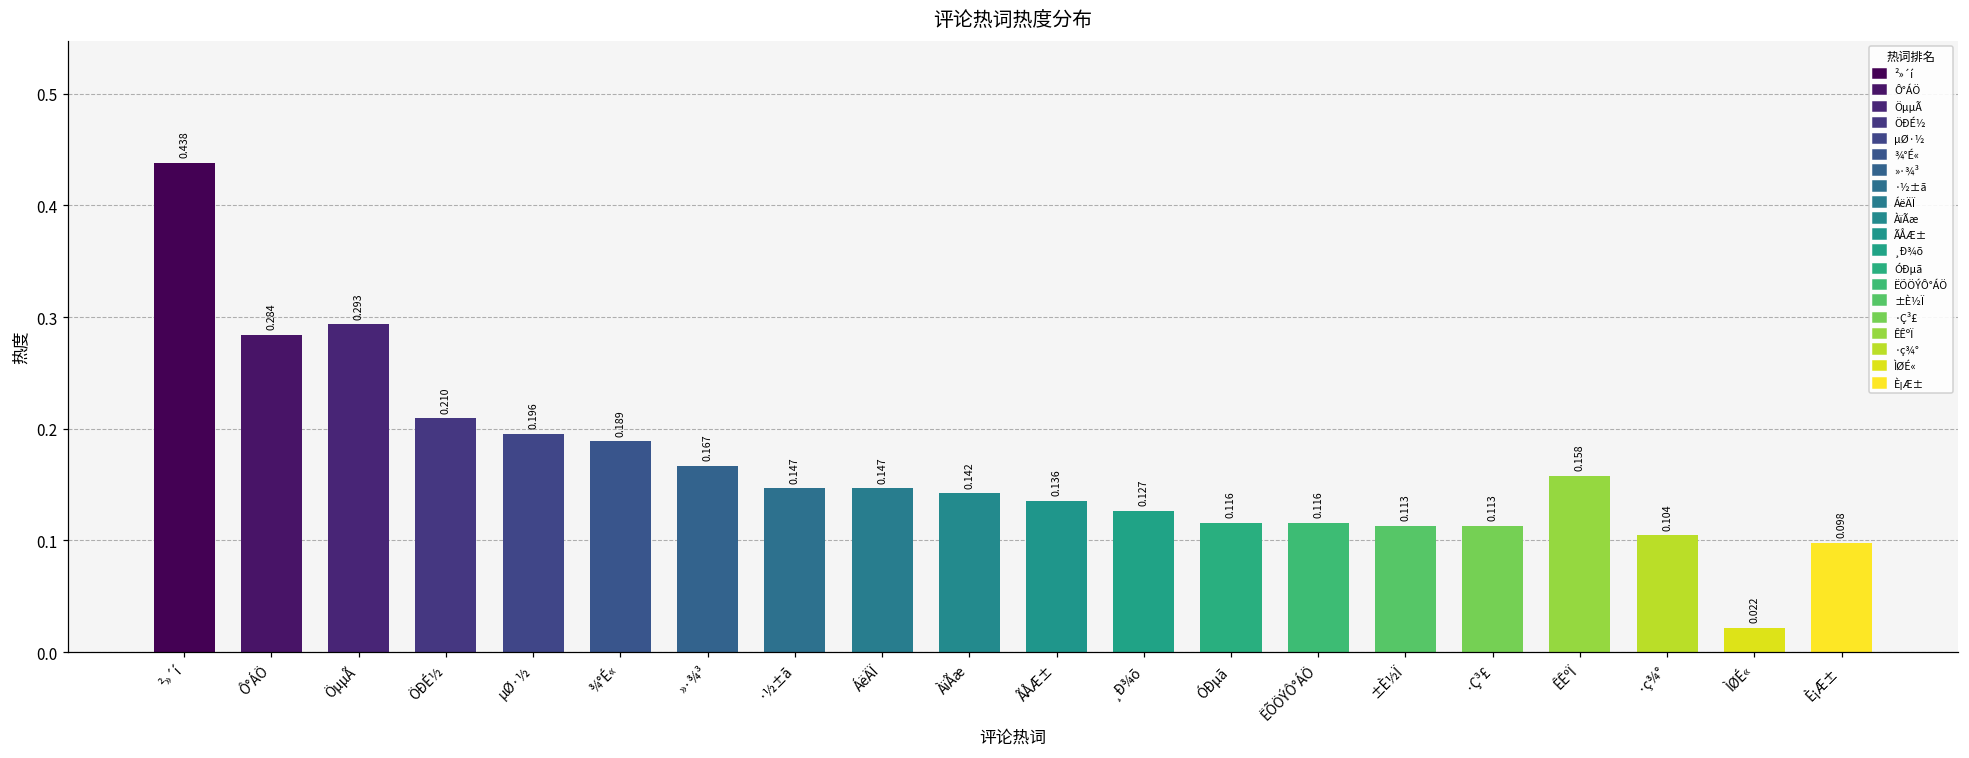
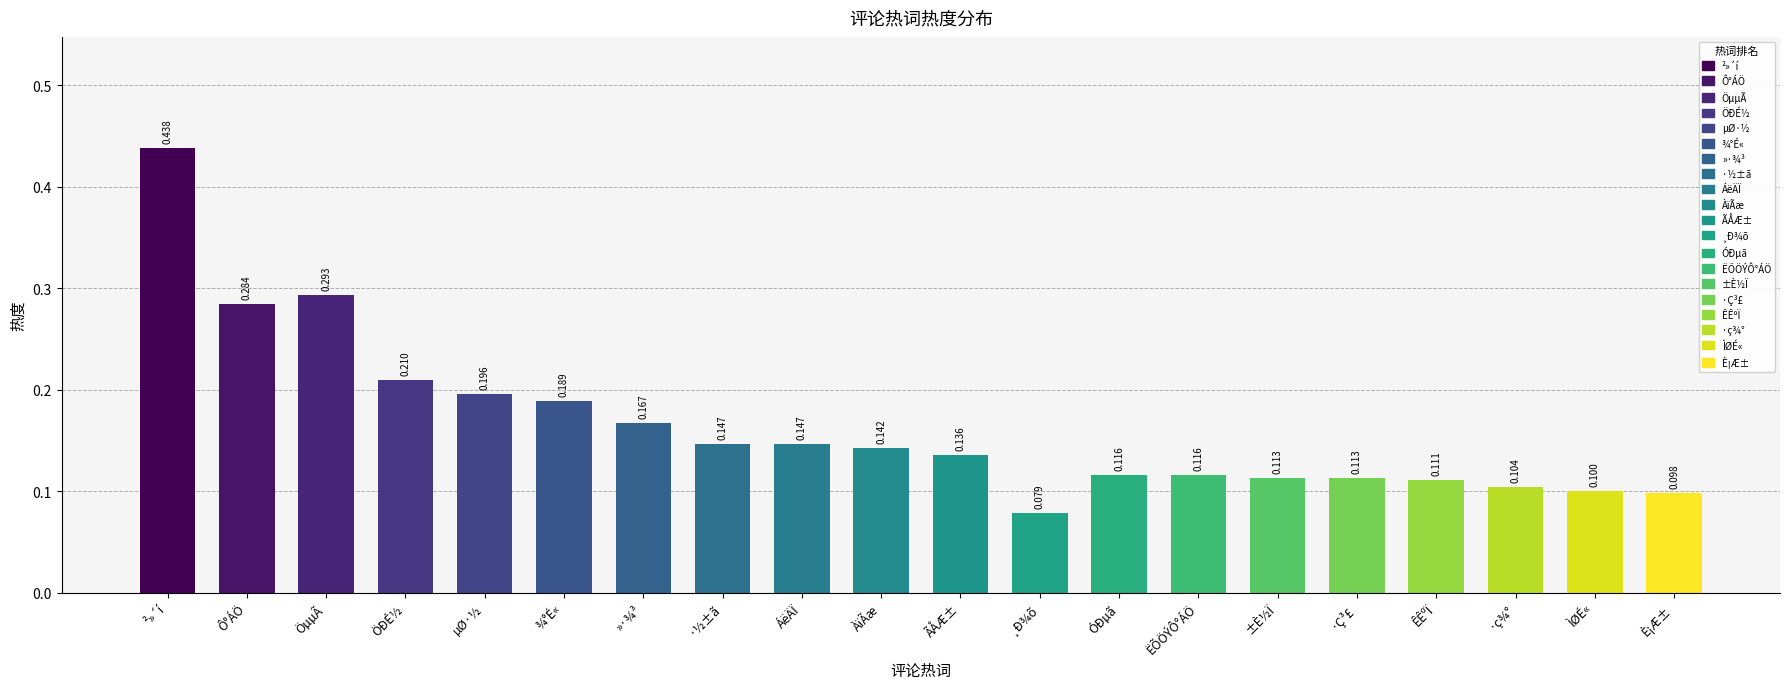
  {
    "²»´í": 0.438,
    "Ô°ÁÖ": 0.284,
    "ÖµµÃ": 0.293,
    "ÖÐÉ½": 0.210,
    "µØ·½": 0.196,
    "¾°É«": 0.189,
    "»·¾³": 0.167,
    "·½±ã": 0.147,
    "ÁëÄÏ": 0.147,
    "ÀïÃæ": 0.142,
    "ÃÅÆ±": 0.136,
-   "¸Ð¾õ": 0.127,
+   "¸Ð¾õ": 0.079,
    "ÓÐµã": 0.116,
    "ËÕÖÝÔ°ÁÖ": 0.116,
    "±È½Ï": 0.113,
    "·Ç³£": 0.113,
-   "ÊÊºÏ": 0.158,
+   "ÊÊºÏ": 0.111,
    "·ç¾°": 0.104,
-   "ÌØÉ«": 0.022,
+   "ÌØÉ«": 0.100,
    "È¡Æ±": 0.098
  }
